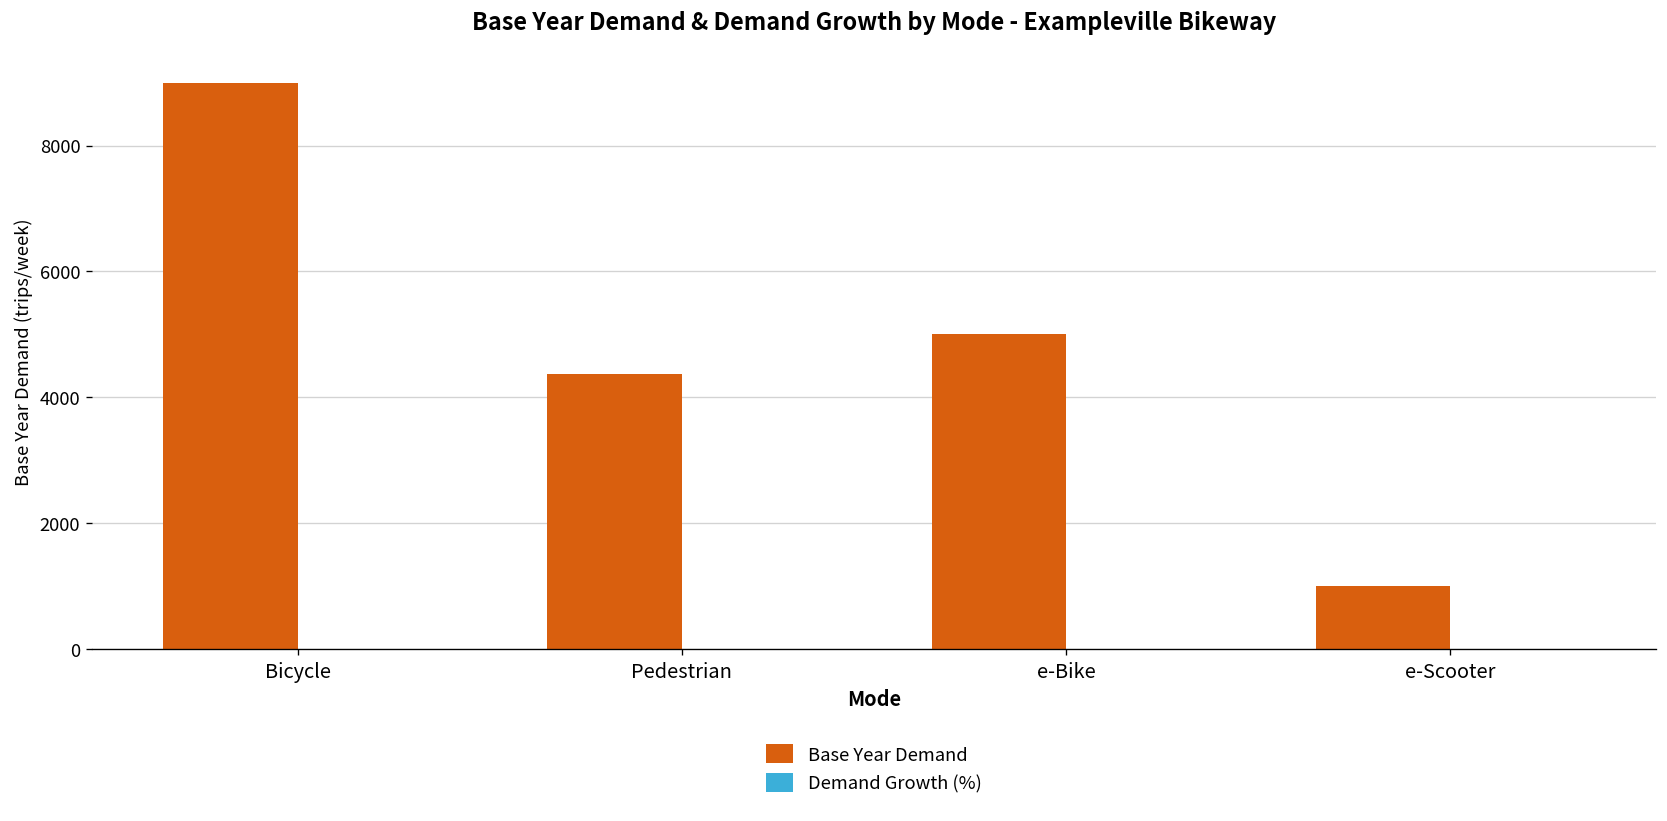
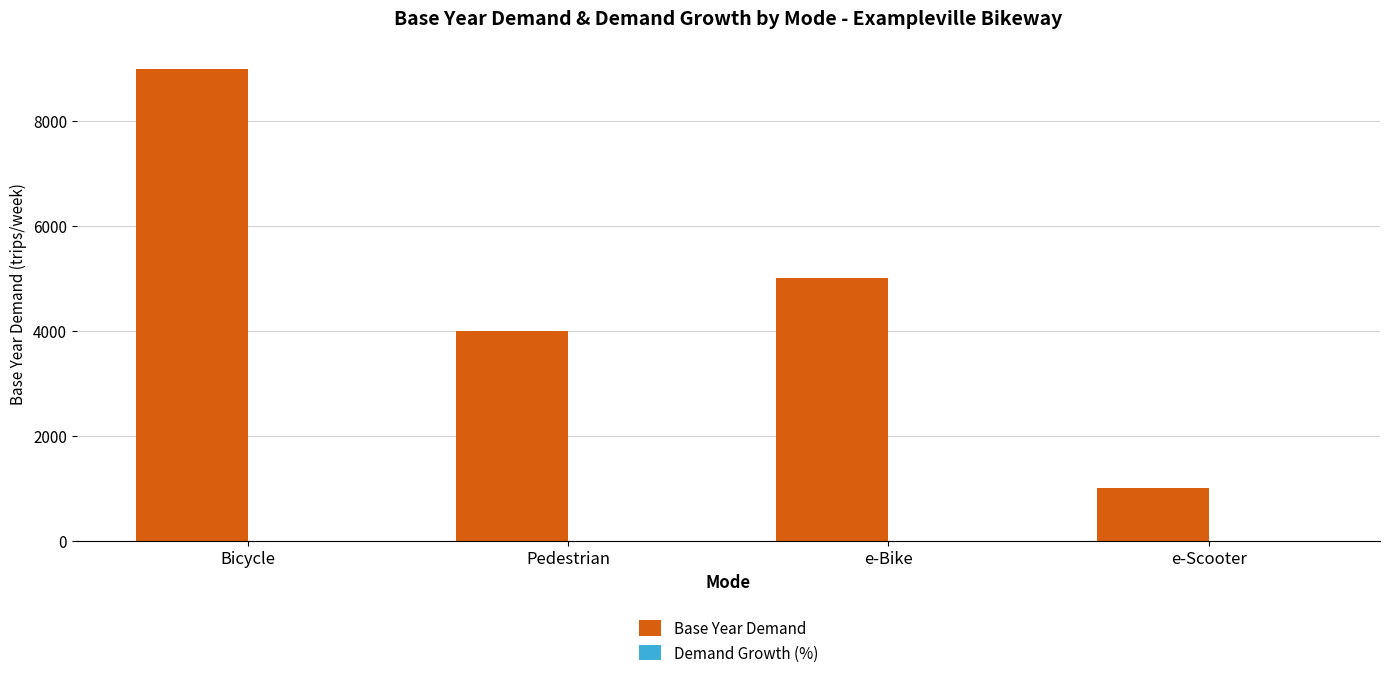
  {
    "Base Year Demand": {
      "Bicycle": 9000,
-     "Pedestrian": 4400,
+     "Pedestrian": 4000,
      "e-Bike": 5000,
      "e-Scooter": 1000
    }
  }
